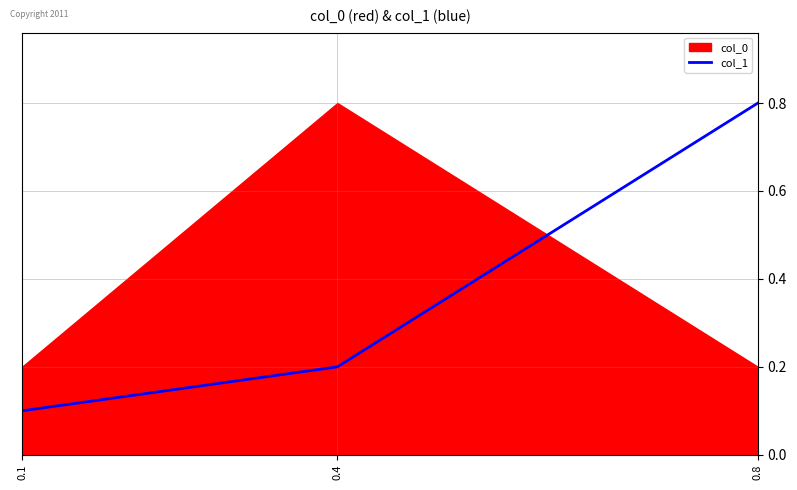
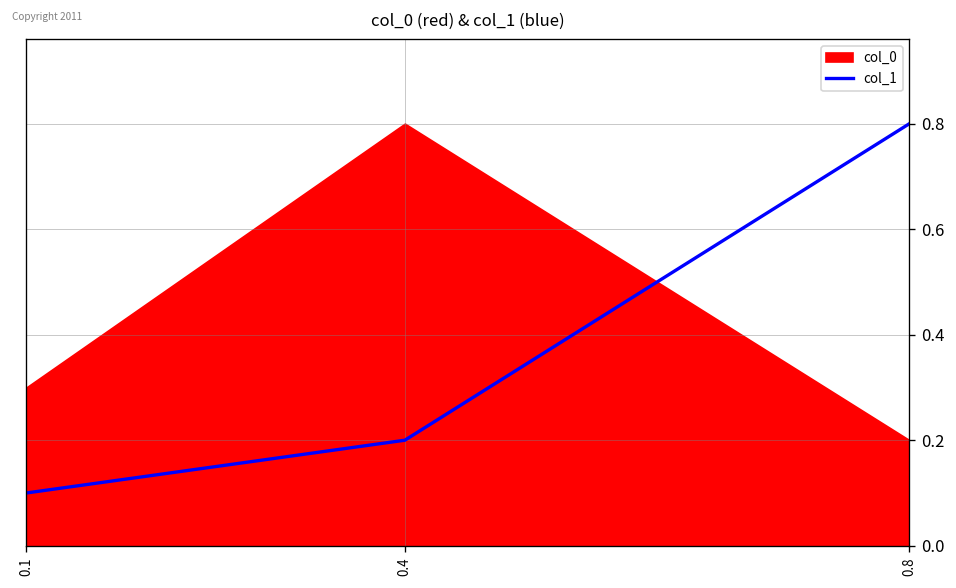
  {
    "col_0": {
-     "0.1": 0.2,
+     "0.1": 0.3,
      "0.4": 0.8,
      "0.8": 0.2
    },
    "col_1": {
      "0.1": 0.1,
      "0.4": 0.2,
      "0.8": 0.8
    }
  }
